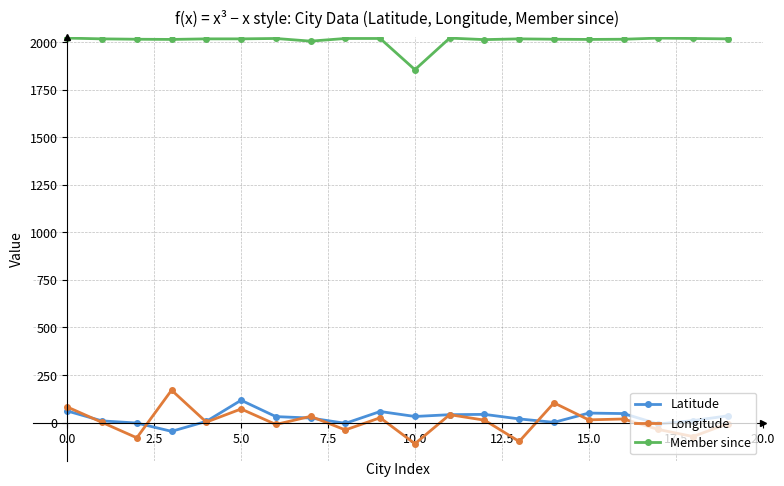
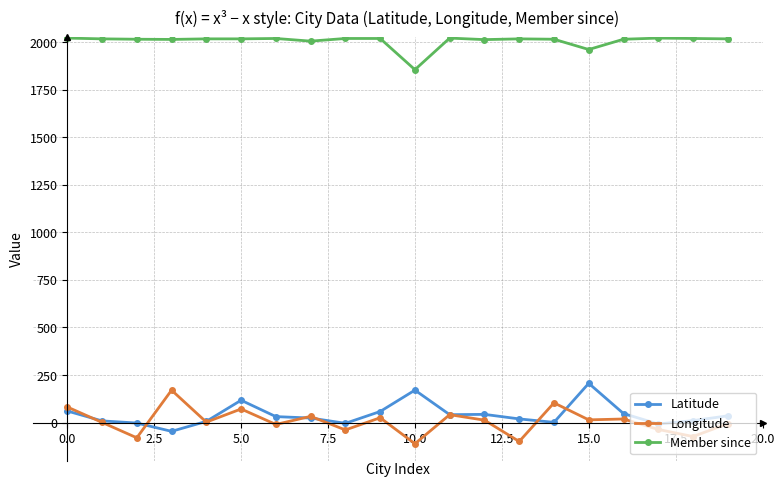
  {
    "Latitude": {
      "0.0": 60,
      "5.0": 120,
-     "10.0": 30,
-     "15.0": 50
+     "10.0": 170,
+     "15.0": 210
    },
    "Longitude": {
      "0.0": 80,
      "5.0": 70,
      "10.0": -110,
      "15.0": 10
    },
    "Member since": {
      "0.0": 2020,
      "5.0": 2020,
      "10.0": 1860,
-     "15.0": 2010
+     "15.0": 1960
    }
  }
